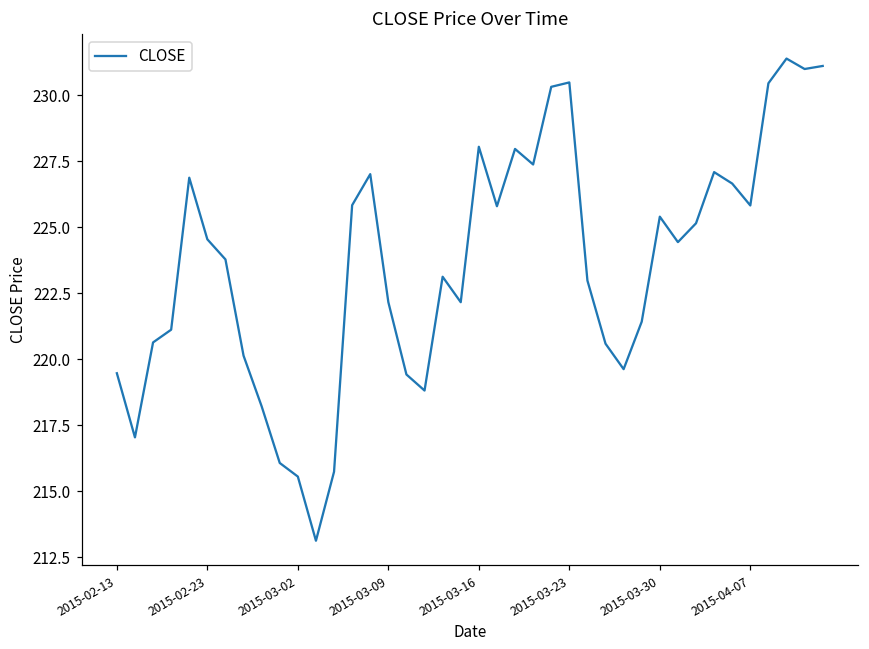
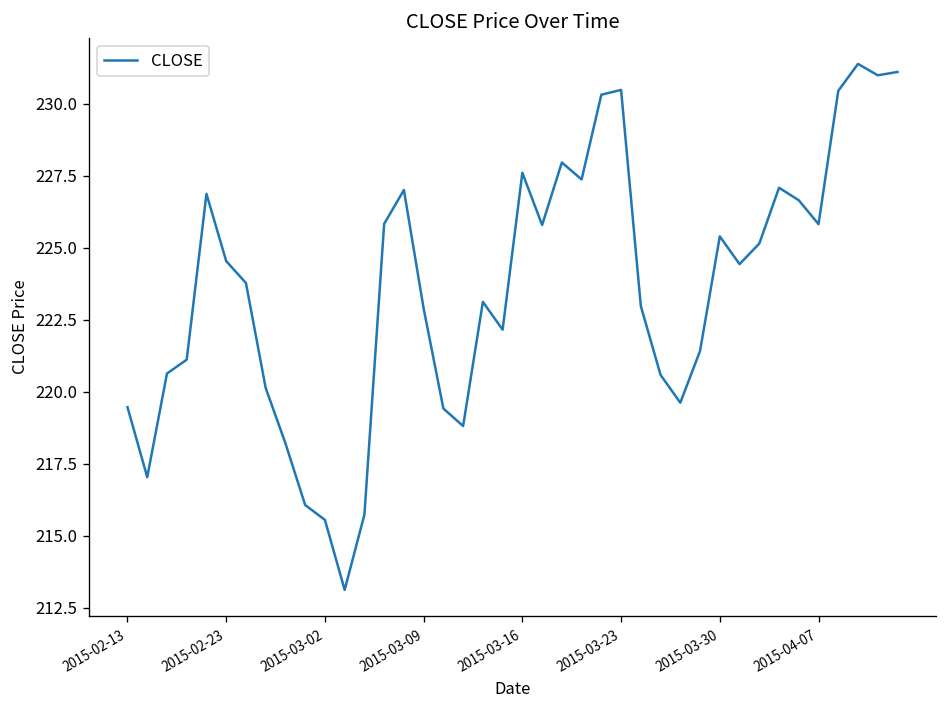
  {
    "2015-02-13": 219.5,
    "2015-02-23": 224.5,
    "2015-03-02": 215.6,
-   "2015-03-09": 222.2,
-   "2015-03-16": 228.0,
+   "2015-03-09": 222.9,
+   "2015-03-16": 227.6,
    "2015-03-23": 230.5,
    "2015-03-30": 225.4,
    "2015-04-07": 225.8
  }
